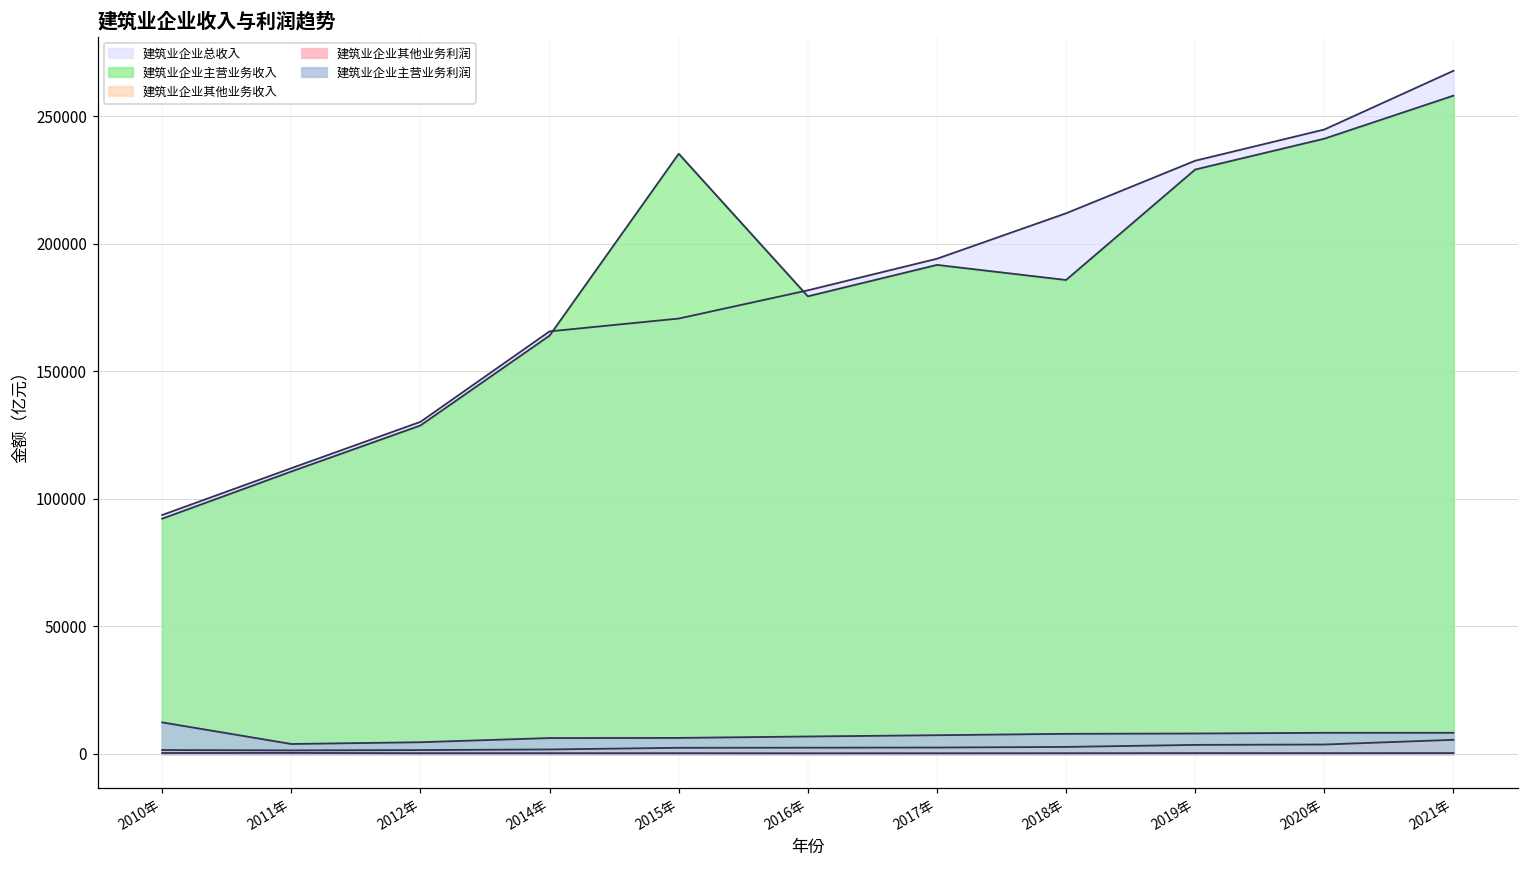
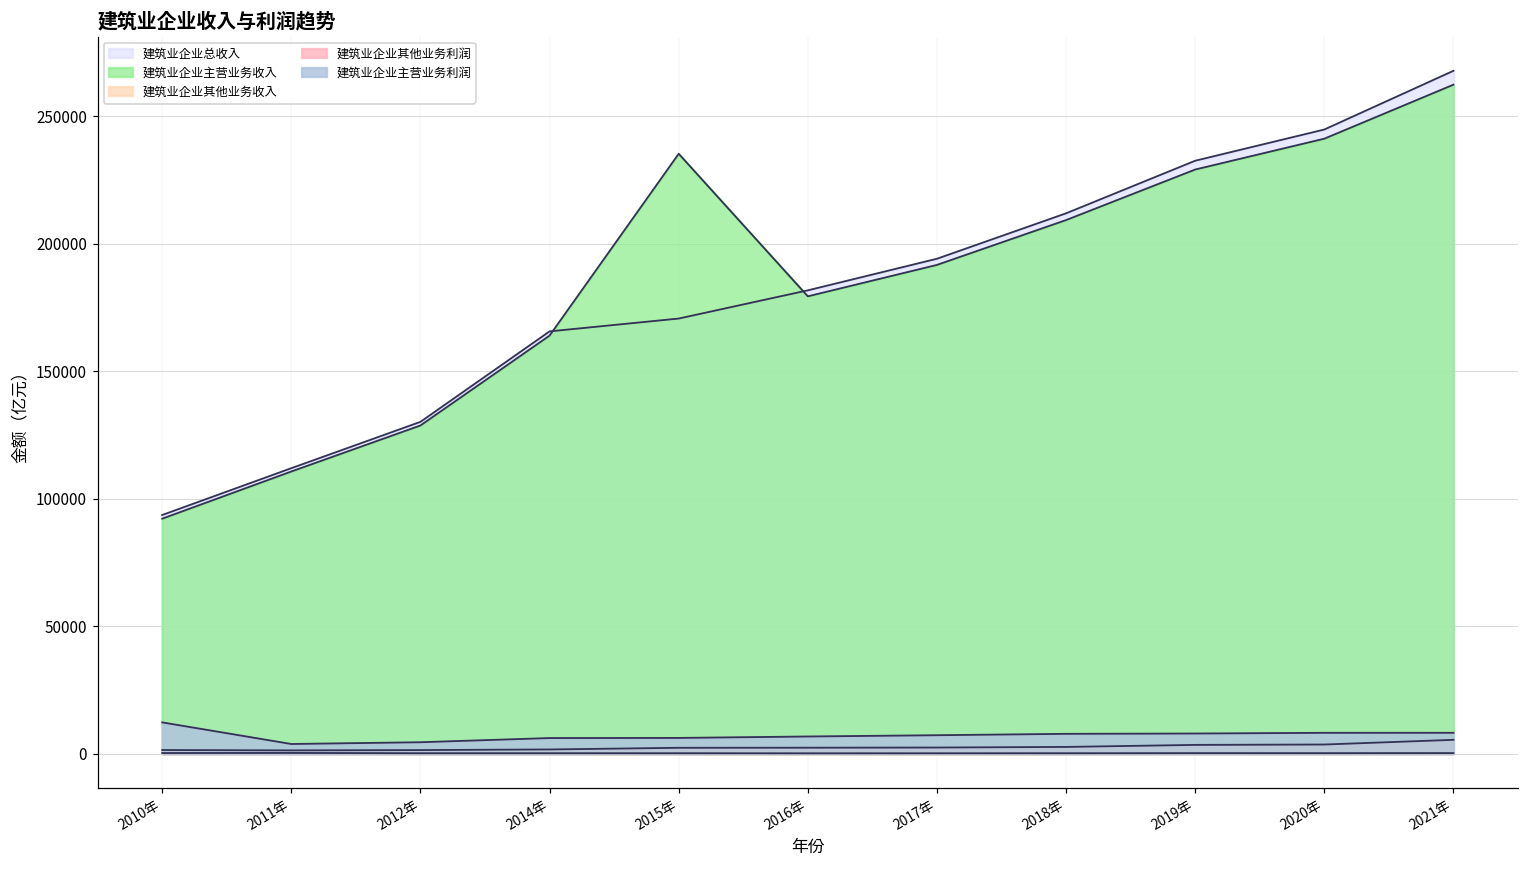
  {
    "建筑业企业总收入": {
      "2010年": 94000,
      "2011年": 112000,
      "2012年": 130000,
      "2014年": 166000,
      "2015年": 171000,
      "2016年": 182000,
      "2017年": 194000,
      "2018年": 212000,
      "2019年": 233000,
      "2020年": 245000,
      "2021年": 268000
    },
    "建筑业企业主营业务收入": {
      "2010年": 92000,
      "2011年": 111000,
      "2012年": 129000,
      "2014年": 164000,
      "2015年": 235000,
      "2016年": 179000,
      "2017年": 192000,
-     "2018年": 186000,
+     "2018年": 209000,
      "2019年": 229000,
      "2020年": 241000,
-     "2021年": 258000
+     "2021年": 262000
    },
    "建筑业企业主营业务利润": {
      "2010年": 12000,
      "2011年": 4000,
      "2012年": 4000,
      "2014年": 6000,
      "2015年": 6000,
      "2016年": 7000,
      "2017年": 7000,
      "2018年": 8000,
      "2019年": 8000,
      "2020年": 8000,
      "2021年": 8000
    }
  }
